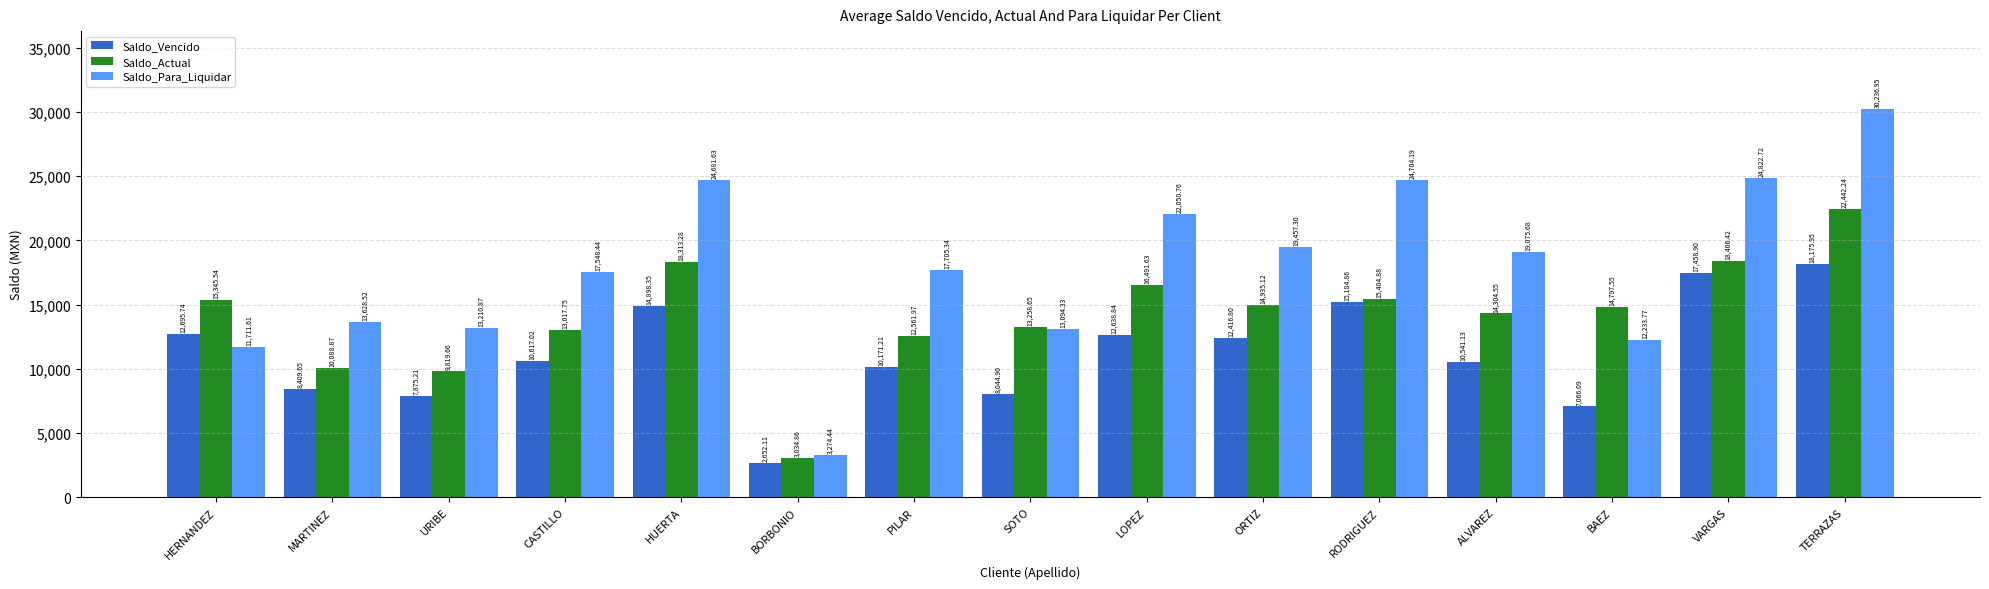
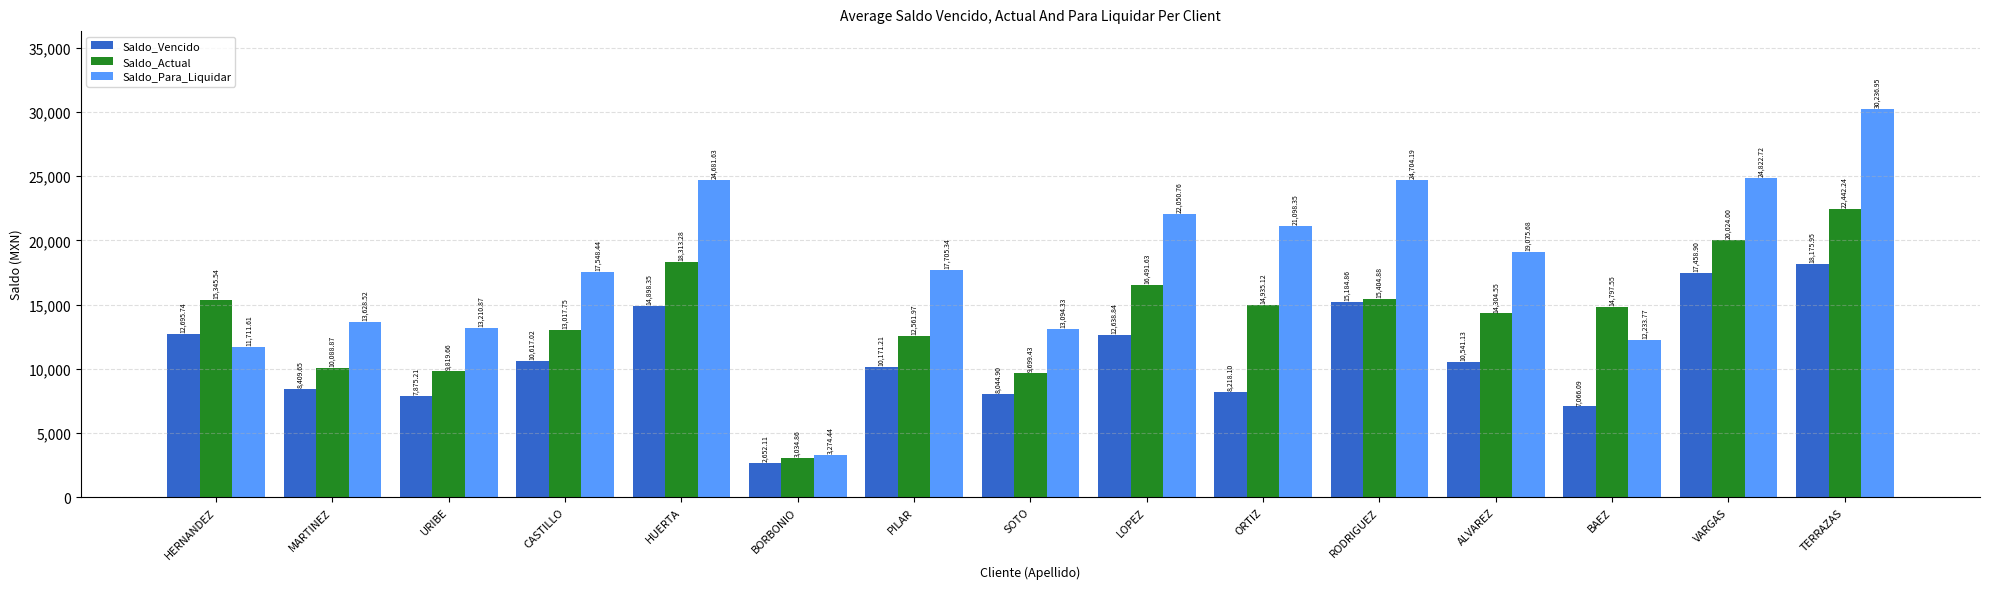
  {
    "Saldo_Vencido": {
      "HERNANDEZ": "12,695.74",
      "MARTINEZ": "8,409.65",
      "URIBE": "7,875.21",
      "CASTILLO": "10,617.02",
      "HUERTA": "14,898.35",
      "BORBONIO": "2,652.11",
      "PILAR": "10,171.21",
      "SOTO": "8,044.90",
      "LOPEZ": "12,638.84",
-     "ORTIZ": "12,416.80",
+     "ORTIZ": "8,218.10",
      "RODRIGUEZ": "15,184.86",
      "ALVAREZ": "10,541.13",
      "BAEZ": "7,066.09",
      "VARGAS": "17,458.90",
      "TERRAZAS": "18,175.95"
    },
    "Saldo_Actual": {
      "HERNANDEZ": "15,345.54",
      "MARTINEZ": "10,088.87",
      "URIBE": "9,819.66",
      "CASTILLO": "13,017.75",
      "HUERTA": "18,313.28",
      "BORBONIO": "3,034.86",
      "PILAR": "12,561.97",
-     "SOTO": "13,258.65",
+     "SOTO": "9,699.43",
      "LOPEZ": "16,491.63",
      "ORTIZ": "14,935.12",
      "RODRIGUEZ": "15,404.88",
      "ALVAREZ": "14,304.55",
      "BAEZ": "14,797.55",
-     "VARGAS": "18,406.42",
+     "VARGAS": "20,024.00",
      "TERRAZAS": "22,442.24"
    },
    "Saldo_Para_Liquidar": {
      "HERNANDEZ": "11,711.61",
      "MARTINEZ": "13,628.52",
      "URIBE": "13,210.87",
      "CASTILLO": "17,548.44",
      "HUERTA": "24,681.63",
      "BORBONIO": "3,274.44",
      "PILAR": "17,705.34",
      "SOTO": "13,094.33",
      "LOPEZ": "22,050.76",
-     "ORTIZ": "19,457.30",
+     "ORTIZ": "21,098.35",
      "RODRIGUEZ": "24,704.19",
      "ALVAREZ": "19,075.68",
      "BAEZ": "12,233.77",
      "VARGAS": "24,822.72",
      "TERRAZAS": "30,236.95"
    }
  }
